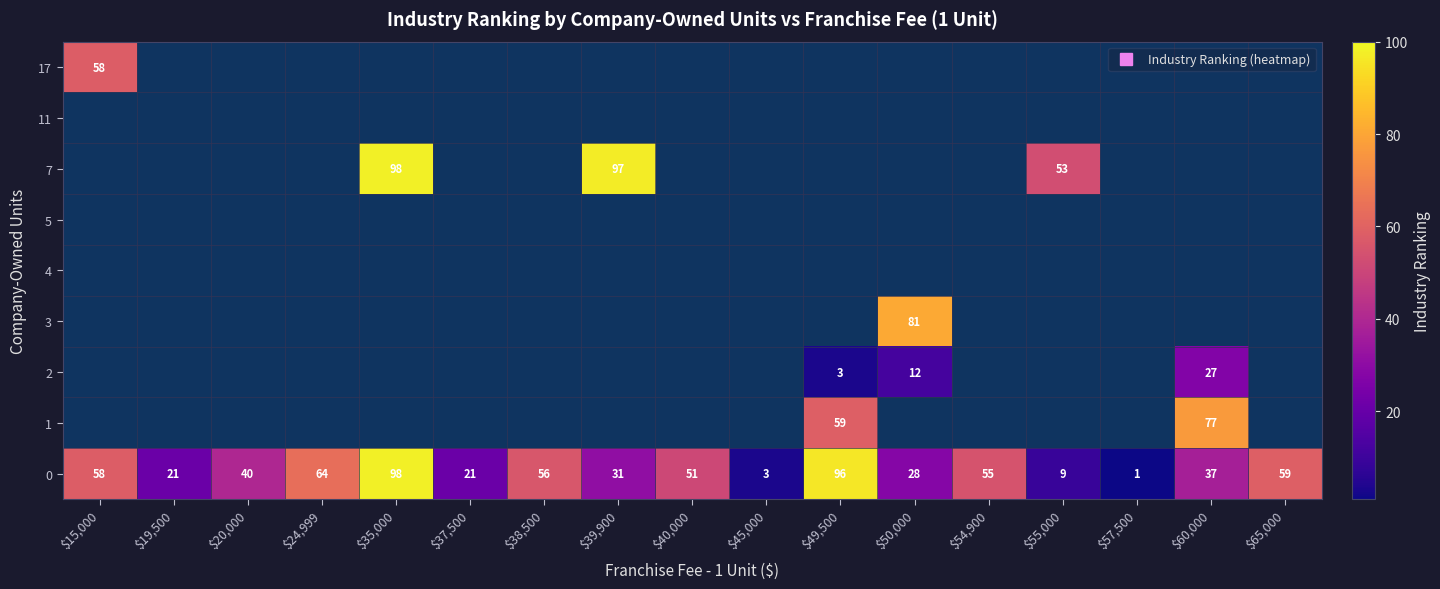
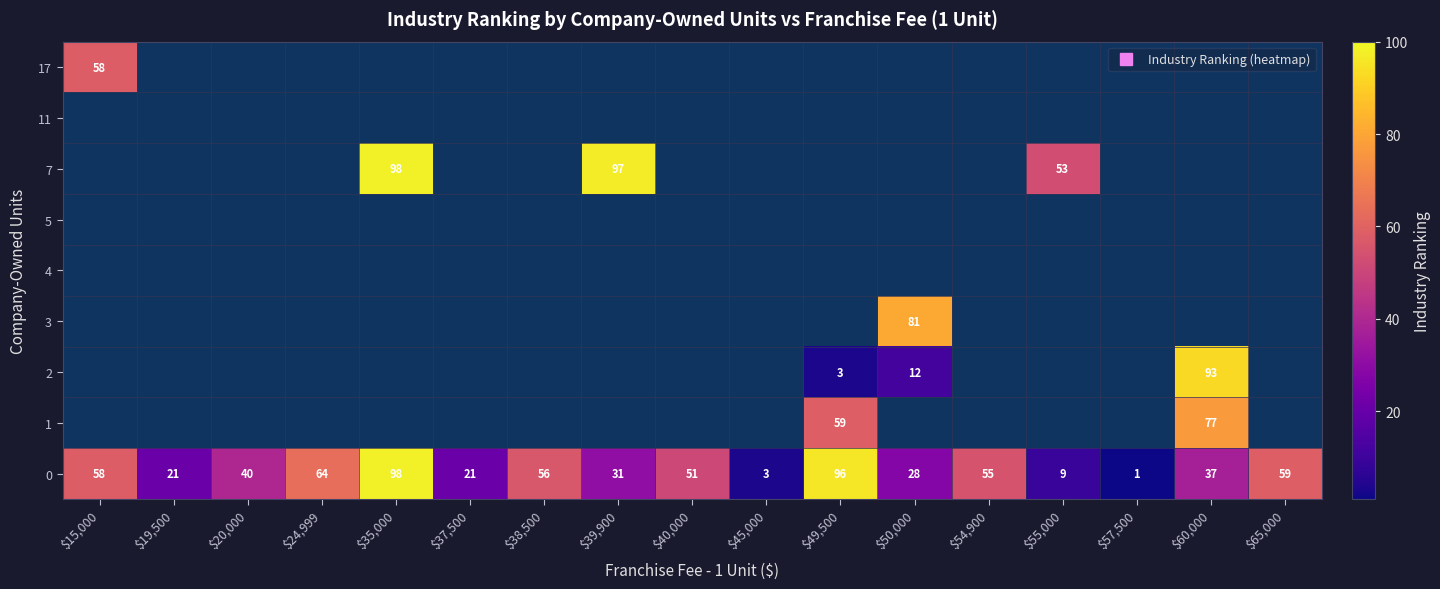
  {
    "17": {
      "$15,000": 58
    },
    "7": {
      "$35,000": 98,
      "$39,900": 97,
      "$55,000": 53
    },
    "3": {
      "$50,000": 81
    },
    "2": {
      "$49,500": 3,
      "$50,000": 12,
-     "$60,000": 27
+     "$60,000": 93
    },
    "1": {
      "$49,500": 59,
      "$60,000": 77
    },
    "0": {
      "$15,000": 58,
      "$19,500": 21,
      "$20,000": 40,
      "$24,999": 64,
      "$35,000": 98,
      "$37,500": 21,
      "$38,500": 56,
      "$39,900": 31,
      "$40,000": 51,
      "$45,000": 3,
      "$49,500": 96,
      "$50,000": 28,
      "$54,900": 55,
      "$55,000": 9,
      "$57,500": 1,
      "$60,000": 37,
      "$65,000": 59
    }
  }
